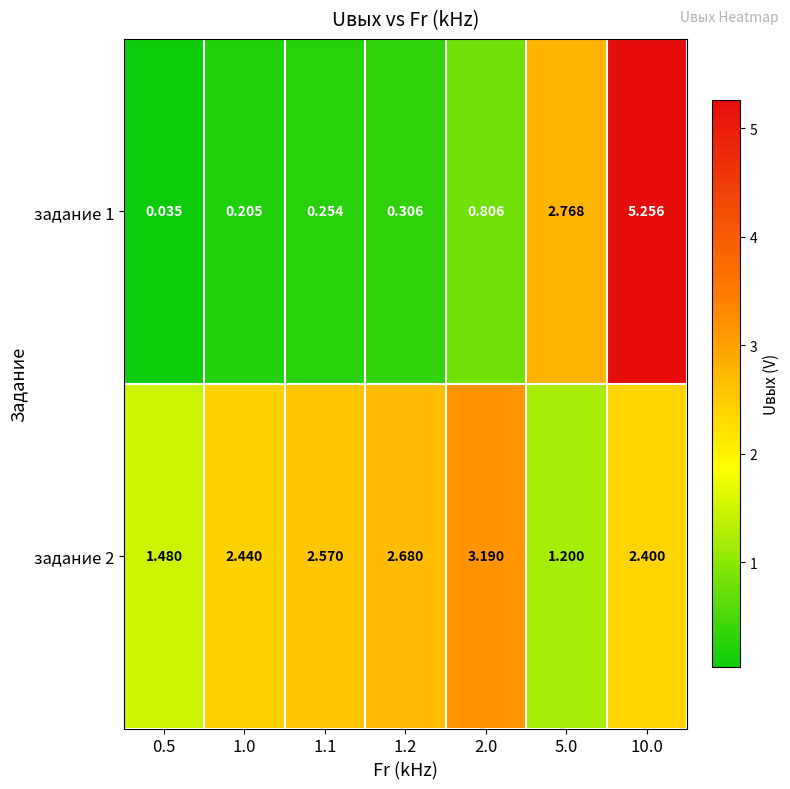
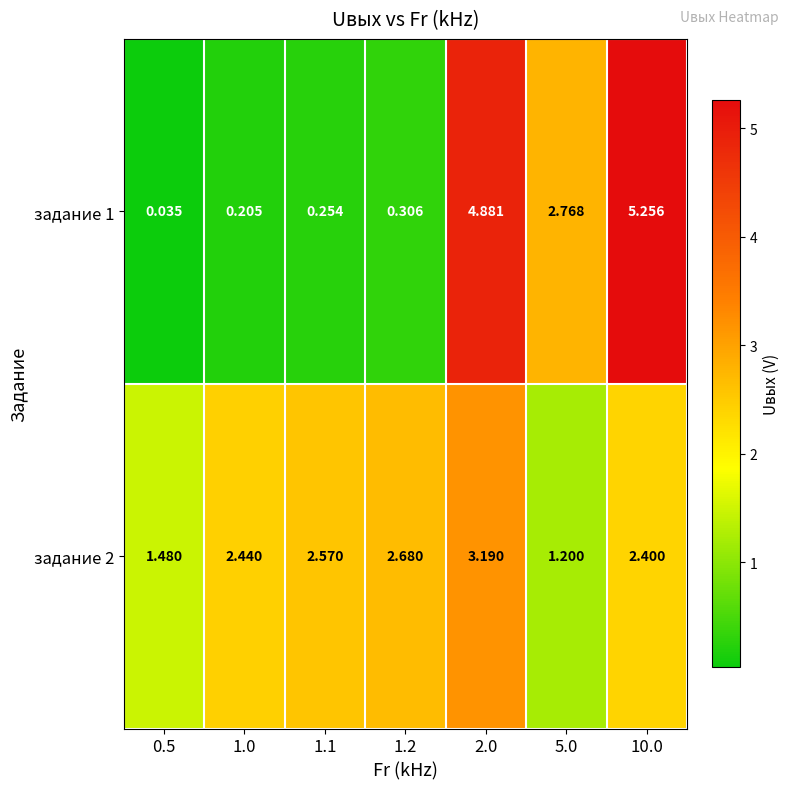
  {
    "задание 1": {
      "0.5": 0.035,
      "1.0": 0.205,
      "1.1": 0.254,
      "1.2": 0.306,
-     "2.0": 0.806,
+     "2.0": 4.881,
      "5.0": 2.768,
      "10.0": 5.256
    },
    "задание 2": {
      "0.5": 1.480,
      "1.0": 2.440,
      "1.1": 2.570,
      "1.2": 2.680,
      "2.0": 3.190,
      "5.0": 1.200,
      "10.0": 2.400
    }
  }
